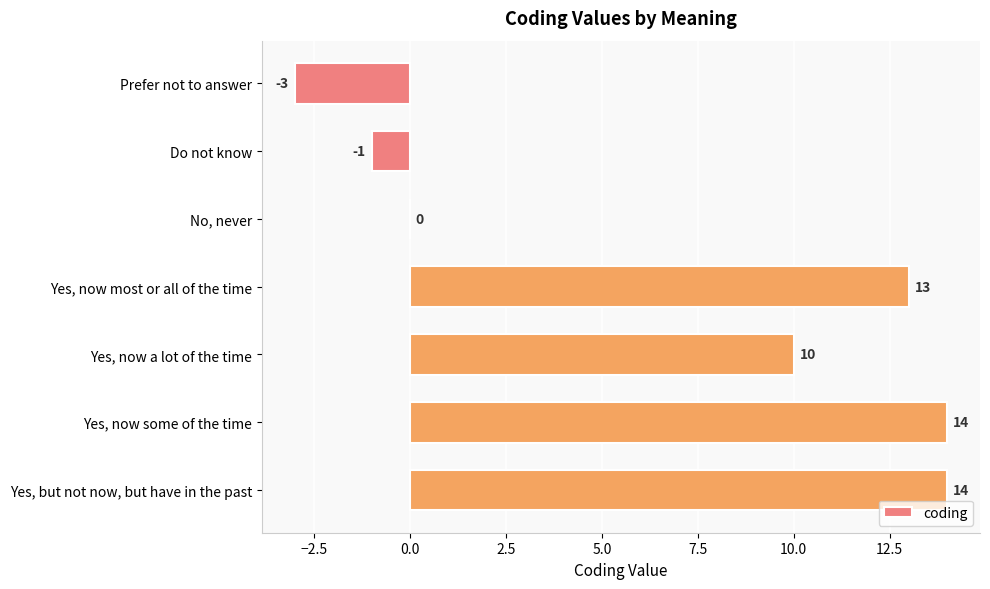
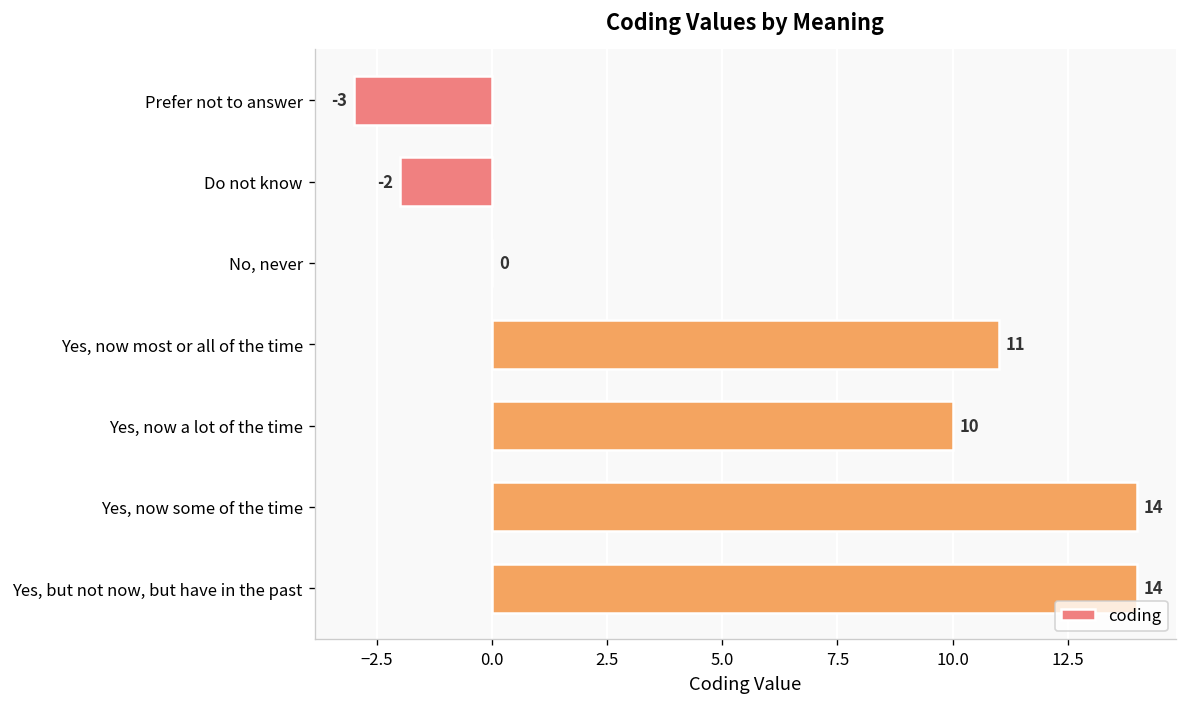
  {
    "Prefer not to answer": -3,
-   "Do not know": -1,
+   "Do not know": -2,
    "No, never": 0,
-   "Yes, now most or all of the time": 13,
+   "Yes, now most or all of the time": 11,
    "Yes, now a lot of the time": 10,
    "Yes, now some of the time": 14,
    "Yes, but not now, but have in the past": 14
  }
